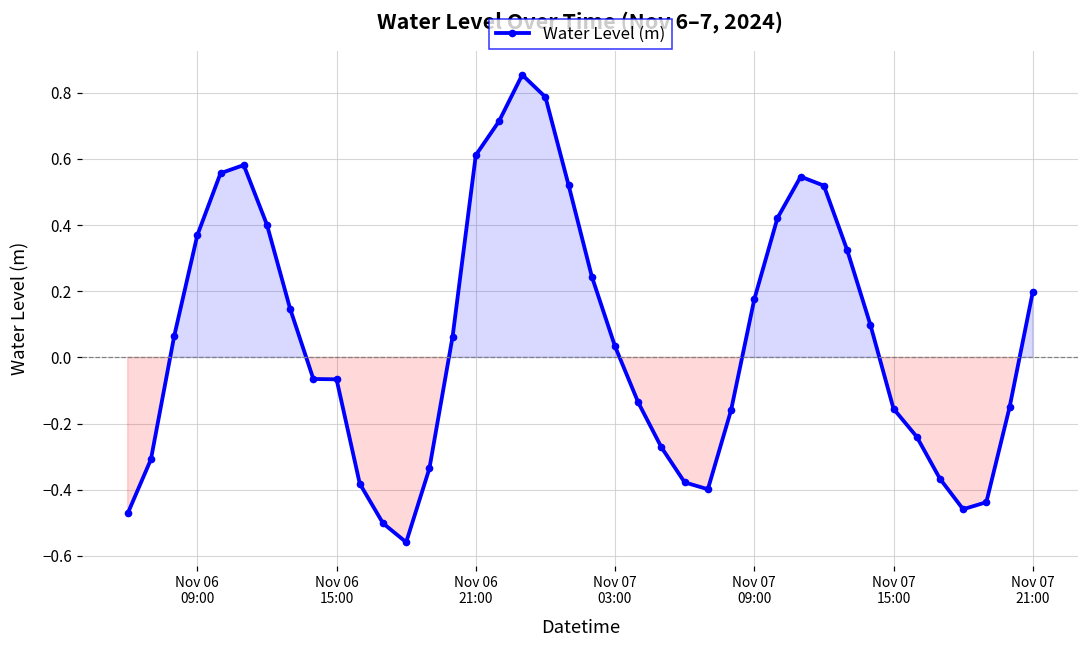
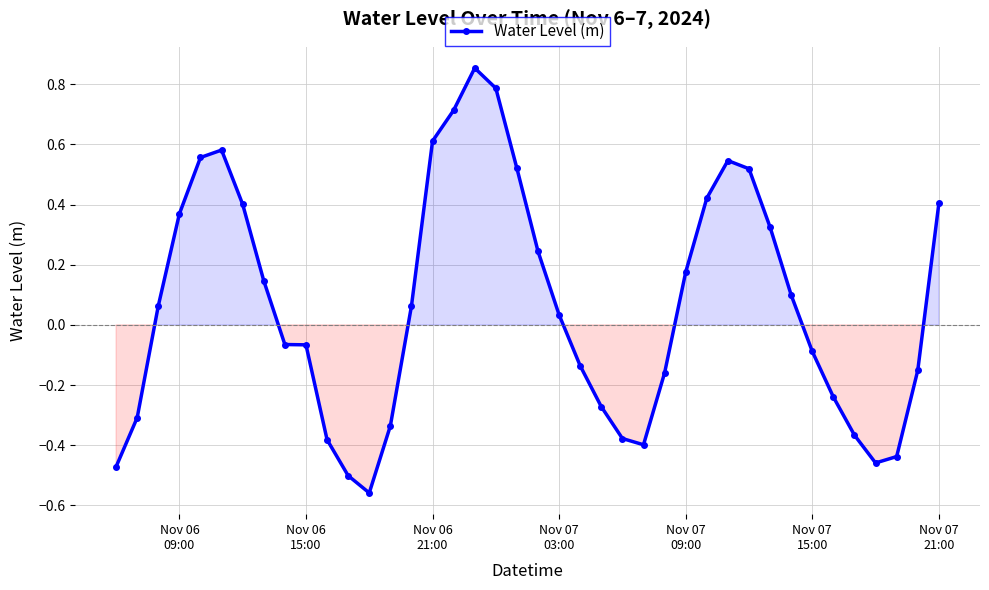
  {
    "Nov 06 09:00": 0.37,
    "Nov 06 15:00": -0.07,
    "Nov 06 21:00": 0.61,
    "Nov 07 03:00": 0.03,
    "Nov 07 09:00": 0.18,
-   "Nov 07 15:00": -0.16,
-   "Nov 07 21:00": 0.20
+   "Nov 07 15:00": -0.09,
+   "Nov 07 21:00": 0.40
  }
